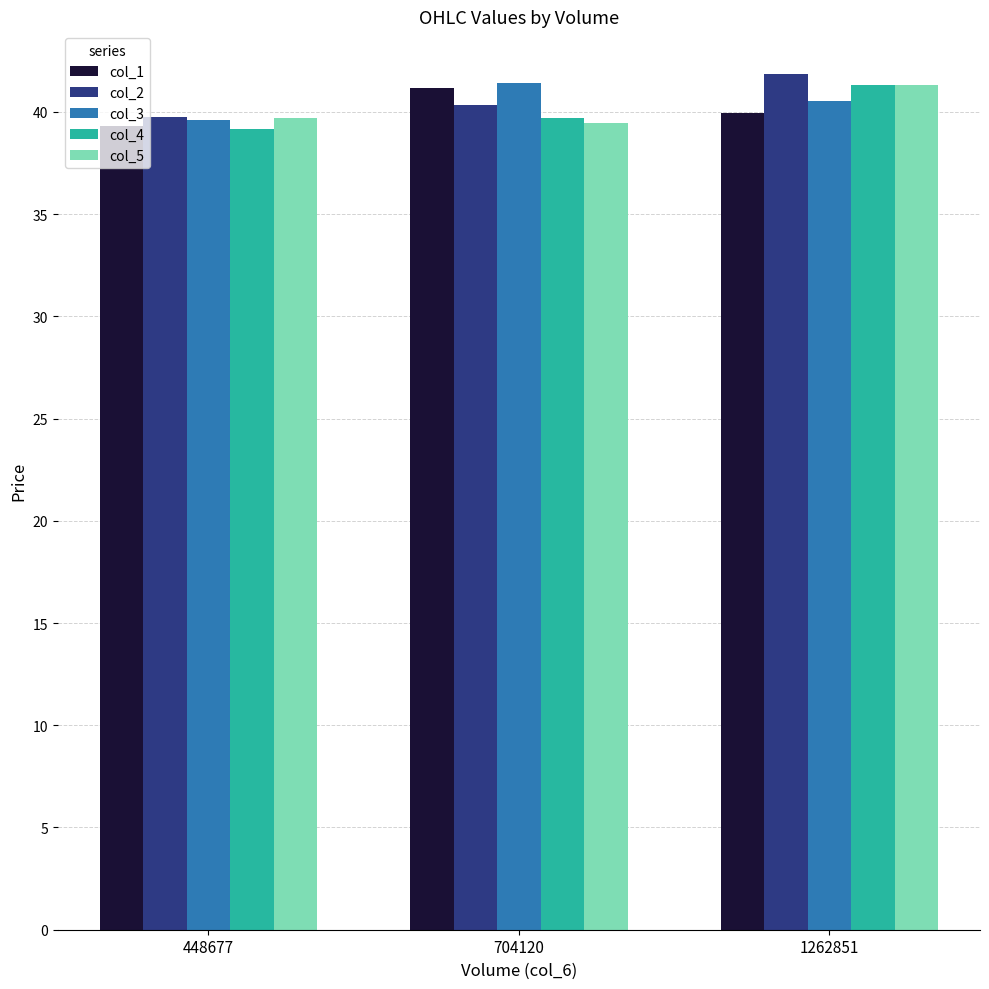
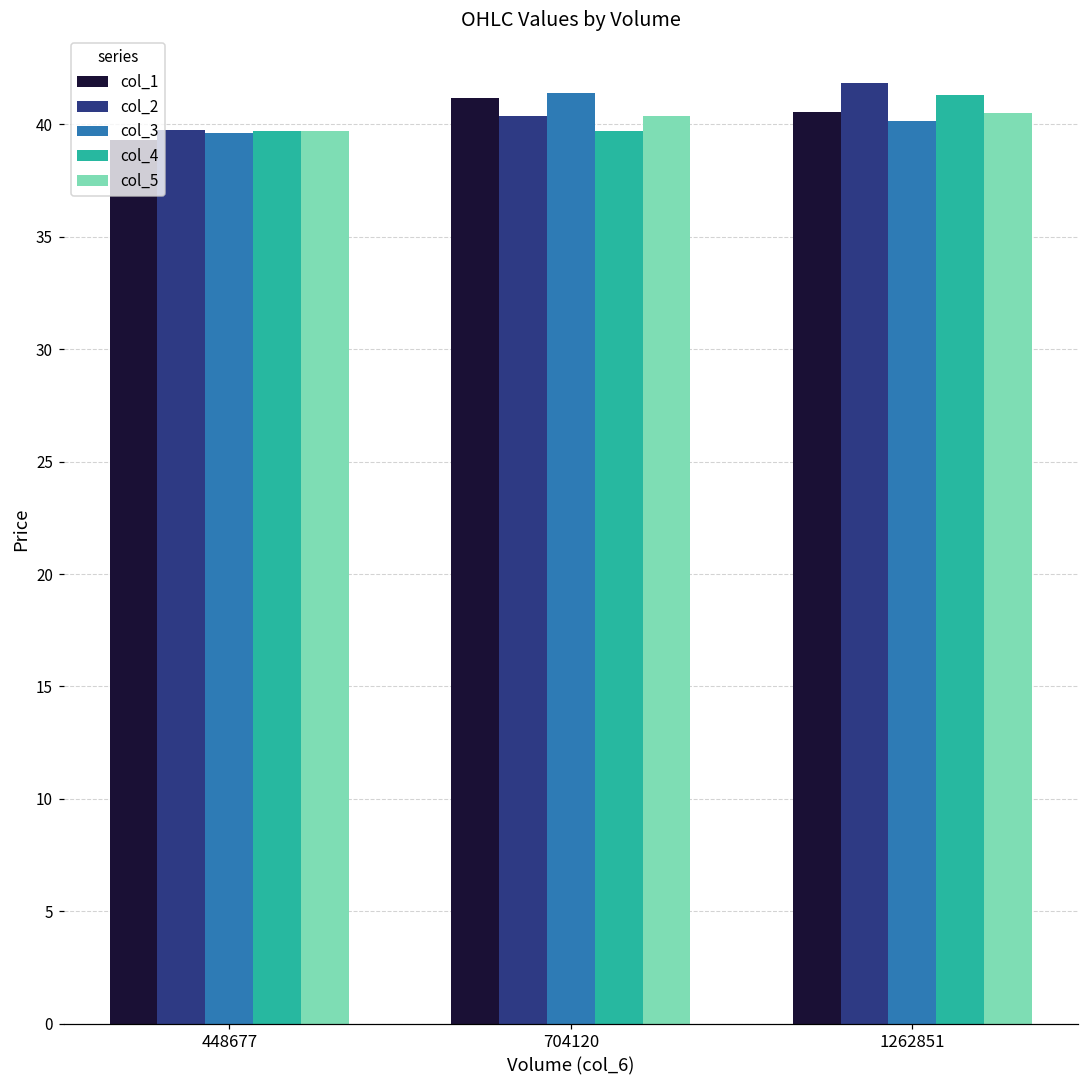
  {
    "col_1": {
      "704120": 41.2,
-     "1262851": 39.9
+     "1262851": 40.5
    },
    "col_2": {
      "448677": 39.7,
      "704120": 40.3,
      "1262851": 41.8
    },
    "col_3": {
      "448677": 39.6,
      "704120": 41.4,
-     "1262851": 40.5
+     "1262851": 40.1
    },
    "col_4": {
-     "448677": 39.2,
+     "448677": 39.7,
      "704120": 39.7,
      "1262851": 41.3
    },
    "col_5": {
      "448677": 39.7,
-     "704120": 39.5,
-     "1262851": 41.3
+     "704120": 40.3,
+     "1262851": 40.5
    }
  }
